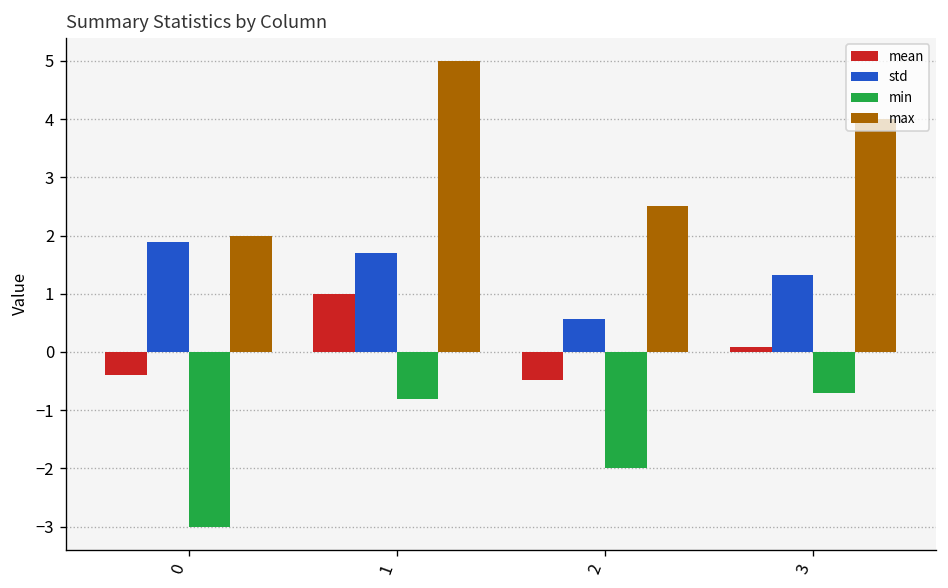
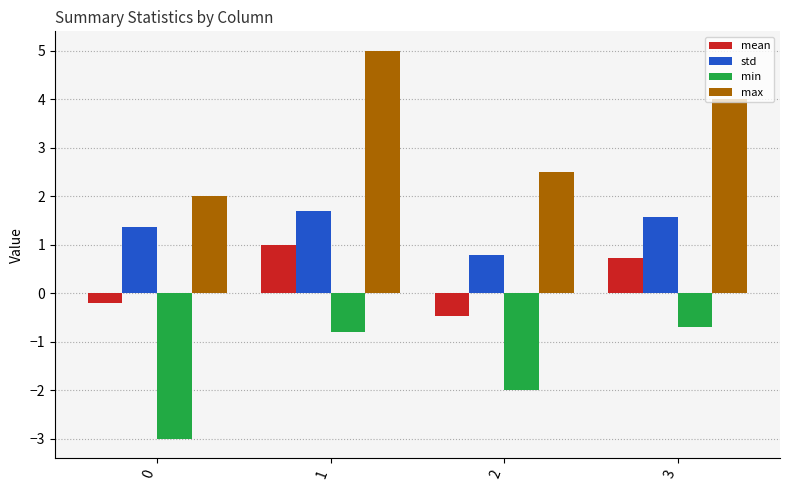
  {
    "mean": {
-     "0": -0.4,
+     "0": -0.2,
      "1": 1.0,
      "2": -0.5,
-     "3": 0.1
+     "3": 0.7
    },
    "std": {
-     "0": 1.9,
+     "0": 1.4,
      "1": 1.7,
-     "2": 0.6,
-     "3": 1.3
+     "2": 0.8,
+     "3": 1.6
    },
    "min": {
      "0": -3.0,
      "1": -0.8,
      "2": -2.0,
      "3": -0.7
    },
    "max": {
      "0": 2.0,
      "1": 5.0,
      "2": 2.5
    }
  }
